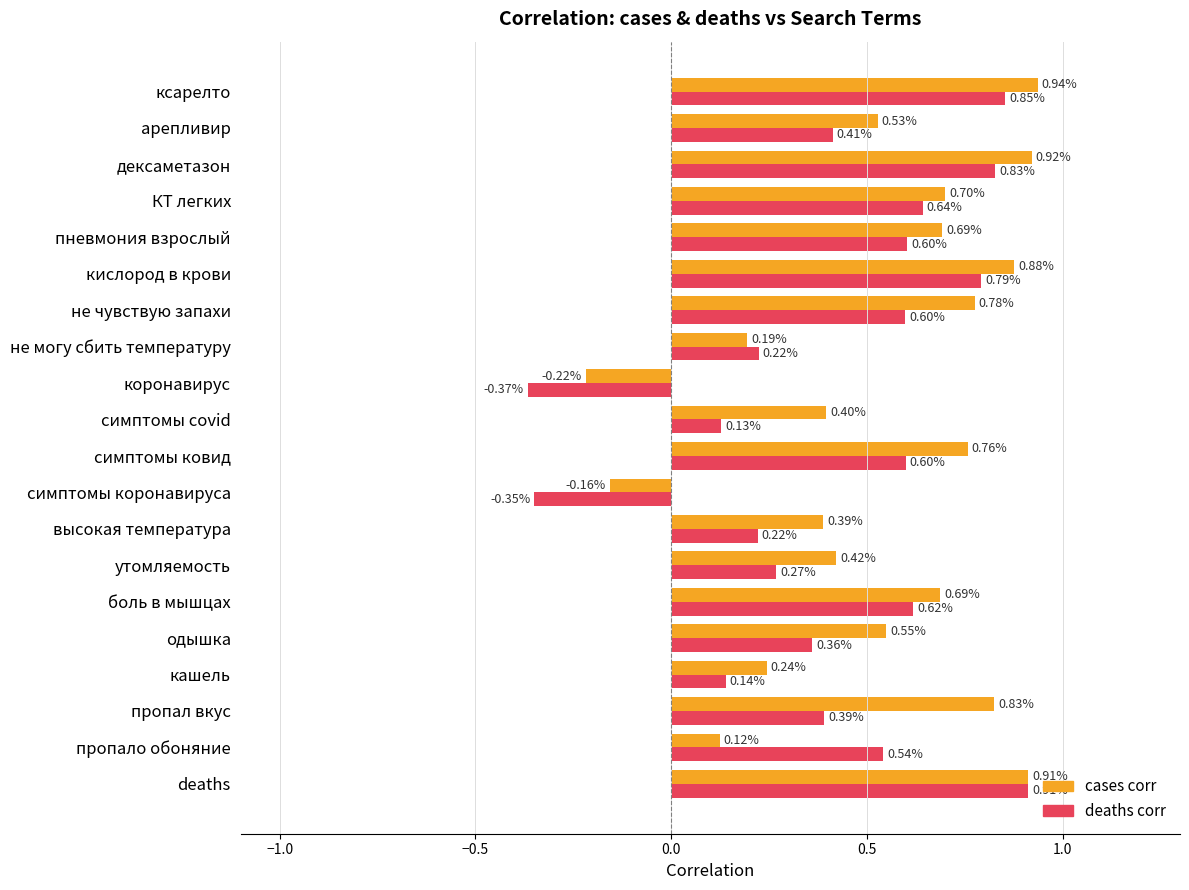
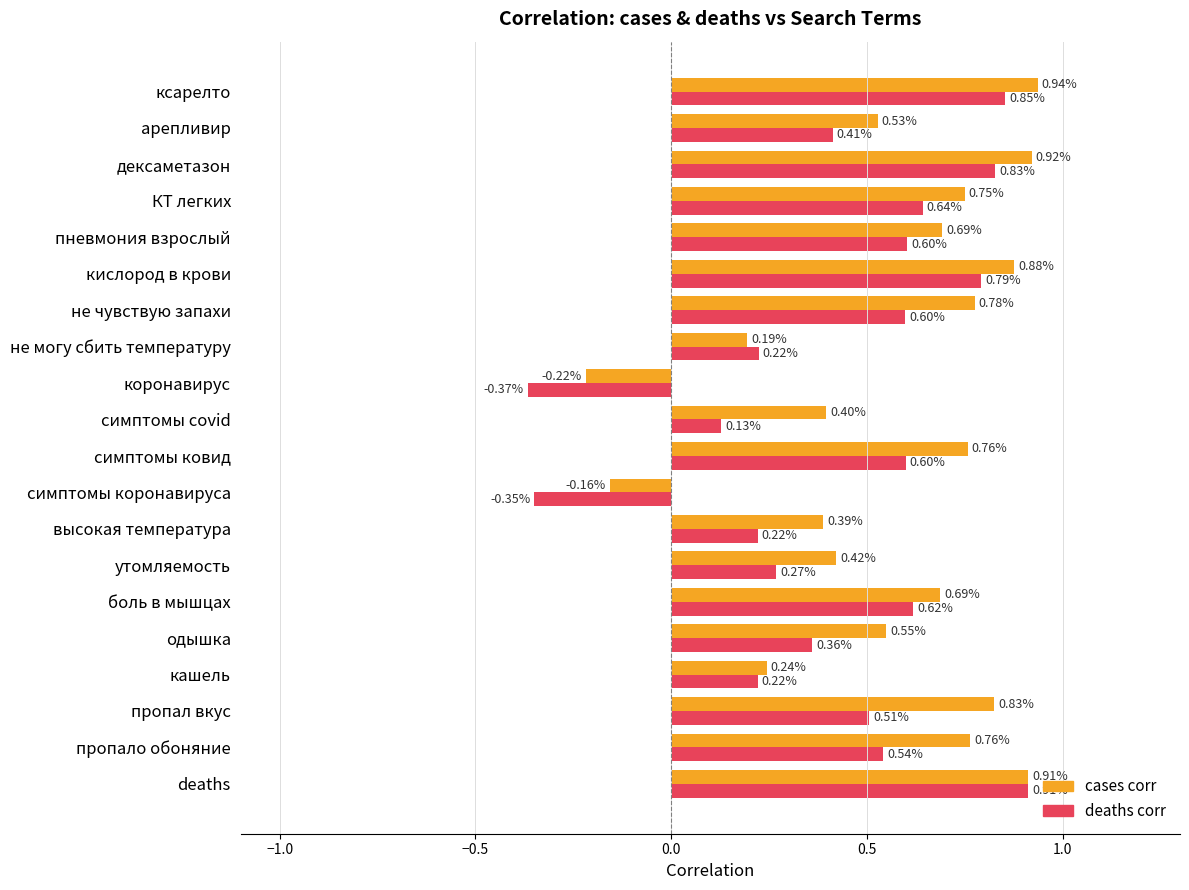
  {
    "cases corr": {
      "ксарелто": "0.94%",
      "арепливир": "0.53%",
      "дексаметазон": "0.92%",
-     "КТ легких": "0.70%",
+     "КТ легких": "0.75%",
      "пневмония взрослый": "0.69%",
      "кислород в крови": "0.88%",
      "не чувствую запахи": "0.78%",
      "не могу сбить температуру": "0.19%",
      "коронавирус": "-0.22%",
      "симптомы covid": "0.40%",
      "симптомы ковид": "0.76%",
      "симптомы коронавируса": "-0.16%",
      "высокая температура": "0.39%",
      "утомляемость": "0.42%",
      "боль в мышцах": "0.69%",
      "одышка": "0.55%",
      "кашель": "0.24%",
      "пропал вкус": "0.83%",
-     "пропало обоняние": "0.12%",
+     "пропало обоняние": "0.76%",
      "deaths": "0.91%"
    },
    "deaths corr": {
      "ксарелто": "0.85%",
      "арепливир": "0.41%",
      "дексаметазон": "0.83%",
      "КТ легких": "0.64%",
      "пневмония взрослый": "0.60%",
      "кислород в крови": "0.79%",
      "не чувствую запахи": "0.60%",
      "не могу сбить температуру": "0.22%",
      "коронавирус": "-0.37%",
      "симптомы covid": "0.13%",
      "симптомы ковид": "0.60%",
      "симптомы коронавируса": "-0.35%",
      "высокая температура": "0.22%",
      "утомляемость": "0.27%",
      "боль в мышцах": "0.62%",
      "одышка": "0.36%",
-     "кашель": "0.14%",
-     "пропал вкус": "0.39%",
+     "кашель": "0.22%",
+     "пропал вкус": "0.51%",
      "пропало обоняние": "0.54%",
      "deaths": "0.91%"
    }
  }
